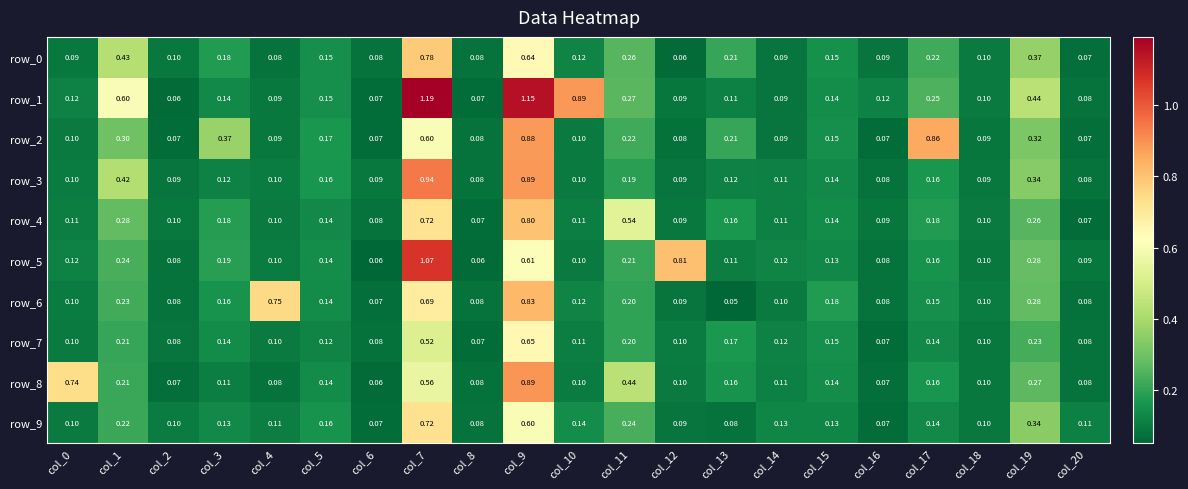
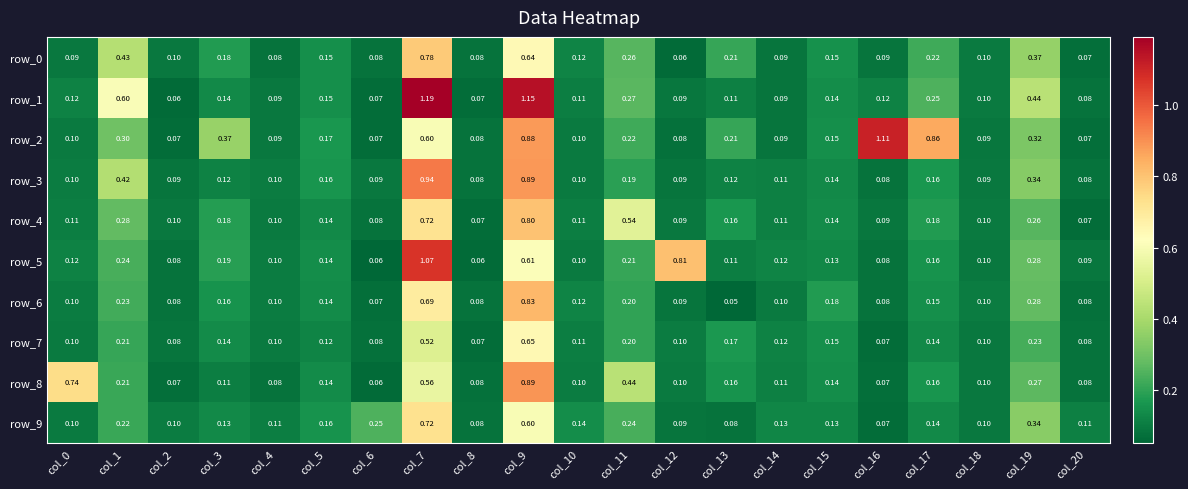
  {
    "row_1": {
      "col_0": 0.12,
      "col_1": 0.60,
      "col_2": 0.06,
      "col_3": 0.14,
      "col_4": 0.09,
      "col_5": 0.15,
      "col_6": 0.07,
      "col_7": 1.19,
      "col_8": 0.07,
      "col_9": 1.15,
-     "col_10": 0.89,
+     "col_10": 0.11,
      "col_11": 0.27,
      "col_12": 0.09,
      "col_13": 0.11,
      "col_14": 0.09,
      "col_15": 0.14,
      "col_16": 0.12,
      "col_17": 0.25,
      "col_18": 0.10,
      "col_19": 0.44,
      "col_20": 0.08
    },
    "row_2": {
      "col_0": 0.10,
      "col_1": 0.30,
      "col_2": 0.07,
      "col_3": 0.37,
      "col_4": 0.09,
      "col_5": 0.17,
      "col_6": 0.07,
      "col_7": 0.60,
      "col_8": 0.08,
      "col_9": 0.88,
      "col_10": 0.10,
      "col_11": 0.22,
      "col_12": 0.08,
      "col_13": 0.21,
      "col_14": 0.09,
      "col_15": 0.15,
-     "col_16": 0.07,
+     "col_16": 1.11,
      "col_17": 0.86,
      "col_18": 0.09,
      "col_19": 0.32,
      "col_20": 0.07
    },
    "row_6": {
      "col_0": 0.10,
      "col_1": 0.23,
      "col_2": 0.08,
      "col_3": 0.16,
-     "col_4": 0.75,
+     "col_4": 0.10,
      "col_5": 0.14,
      "col_6": 0.07,
      "col_7": 0.69,
      "col_8": 0.08,
      "col_9": 0.83,
      "col_10": 0.12,
      "col_11": 0.20,
      "col_12": 0.09,
      "col_13": 0.05,
      "col_14": 0.10,
      "col_15": 0.18,
      "col_16": 0.08,
      "col_17": 0.15,
      "col_18": 0.10,
      "col_19": 0.28,
      "col_20": 0.08
    },
    "row_9": {
      "col_0": 0.10,
      "col_1": 0.22,
      "col_2": 0.10,
      "col_3": 0.13,
      "col_4": 0.11,
      "col_5": 0.16,
-     "col_6": 0.07,
+     "col_6": 0.25,
      "col_7": 0.72,
      "col_8": 0.08,
      "col_9": 0.60,
      "col_10": 0.14,
      "col_11": 0.24,
      "col_12": 0.09,
      "col_13": 0.08,
      "col_14": 0.13,
      "col_15": 0.13,
      "col_16": 0.07,
      "col_17": 0.14,
      "col_18": 0.10,
      "col_19": 0.34,
      "col_20": 0.11
    }
  }
